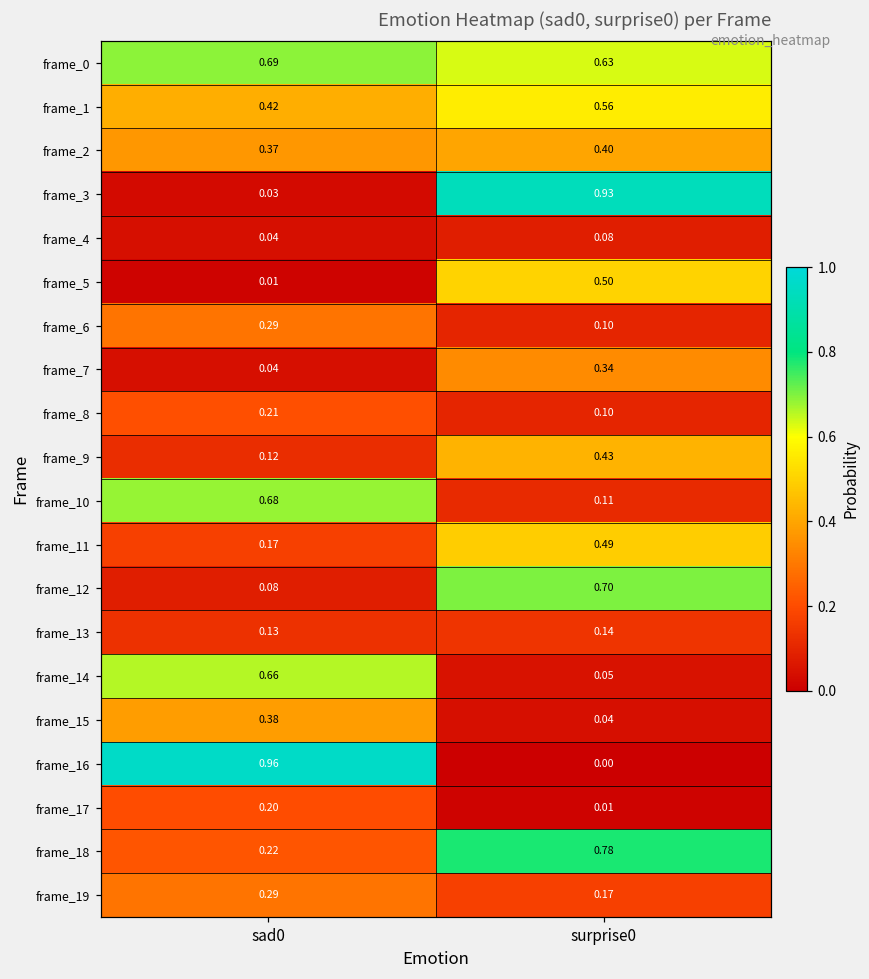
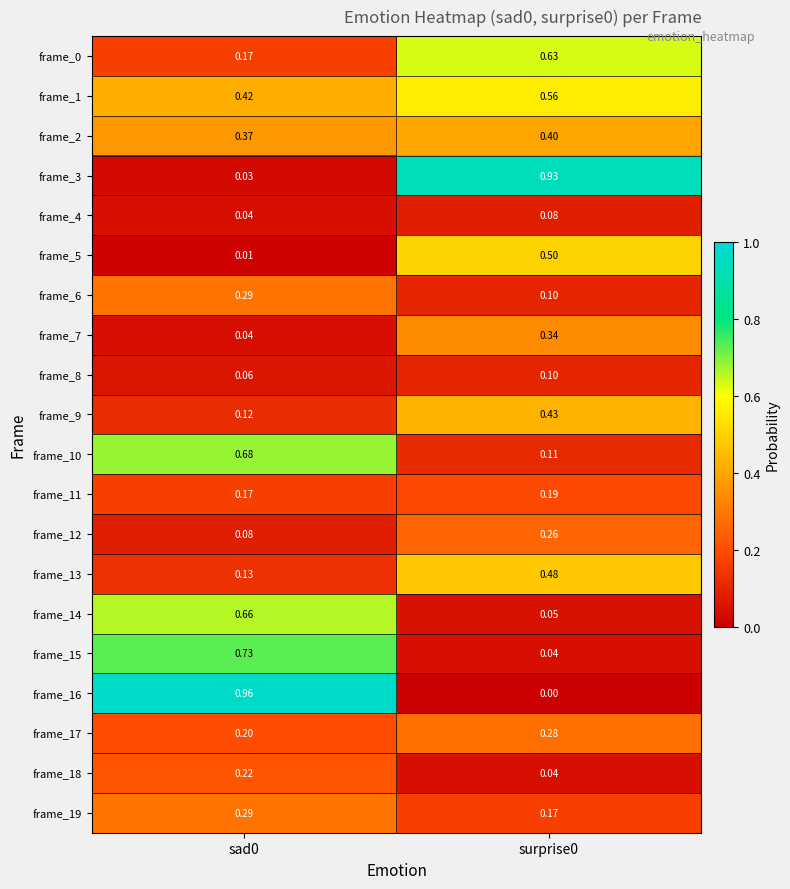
  {
    "frame_0": {
-     "sad0": 0.69,
+     "sad0": 0.17,
      "surprise0": 0.63
    },
    "frame_1": {
      "sad0": 0.42,
      "surprise0": 0.56
    },
    "frame_2": {
      "sad0": 0.37,
      "surprise0": 0.40
    },
    "frame_3": {
      "sad0": 0.03,
      "surprise0": 0.93
    },
    "frame_4": {
      "sad0": 0.04,
      "surprise0": 0.08
    },
    "frame_5": {
      "sad0": 0.01,
      "surprise0": 0.50
    },
    "frame_6": {
      "sad0": 0.29,
      "surprise0": 0.10
    },
    "frame_7": {
      "sad0": 0.04,
      "surprise0": 0.34
    },
    "frame_8": {
-     "sad0": 0.21,
+     "sad0": 0.06,
      "surprise0": 0.10
    },
    "frame_9": {
      "sad0": 0.12,
      "surprise0": 0.43
    },
    "frame_10": {
      "sad0": 0.68,
      "surprise0": 0.11
    },
    "frame_11": {
      "sad0": 0.17,
-     "surprise0": 0.49
+     "surprise0": 0.19
    },
    "frame_12": {
      "sad0": 0.08,
-     "surprise0": 0.70
+     "surprise0": 0.26
    },
    "frame_13": {
      "sad0": 0.13,
-     "surprise0": 0.14
+     "surprise0": 0.48
    },
    "frame_14": {
      "sad0": 0.66,
      "surprise0": 0.05
    },
    "frame_15": {
-     "sad0": 0.38,
+     "sad0": 0.73,
      "surprise0": 0.04
    },
    "frame_16": {
      "sad0": 0.96,
      "surprise0": 0.00
    },
    "frame_17": {
      "sad0": 0.20,
-     "surprise0": 0.01
+     "surprise0": 0.28
    },
    "frame_18": {
      "sad0": 0.22,
-     "surprise0": 0.78
+     "surprise0": 0.04
    },
    "frame_19": {
      "sad0": 0.29,
      "surprise0": 0.17
    }
  }
